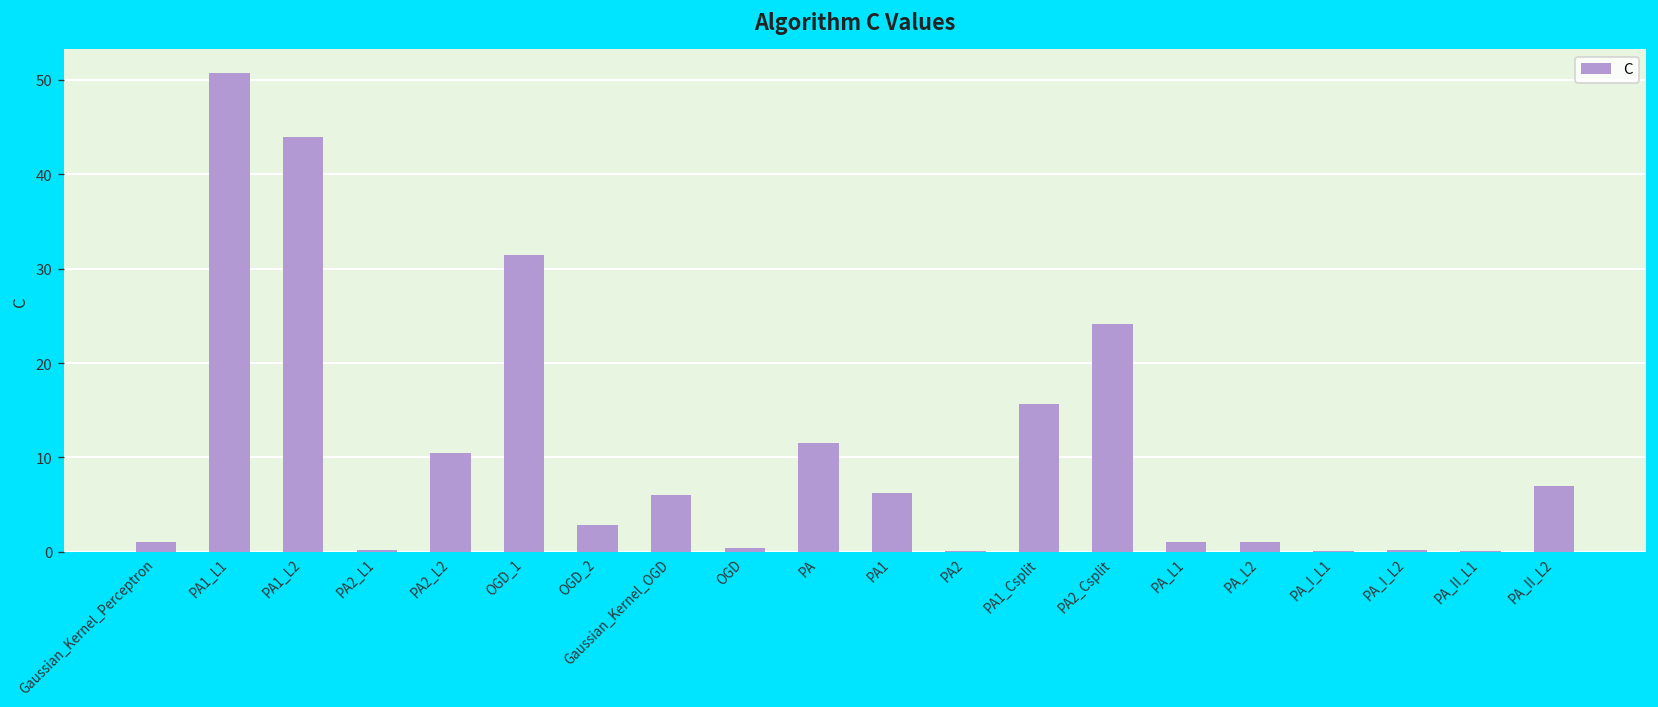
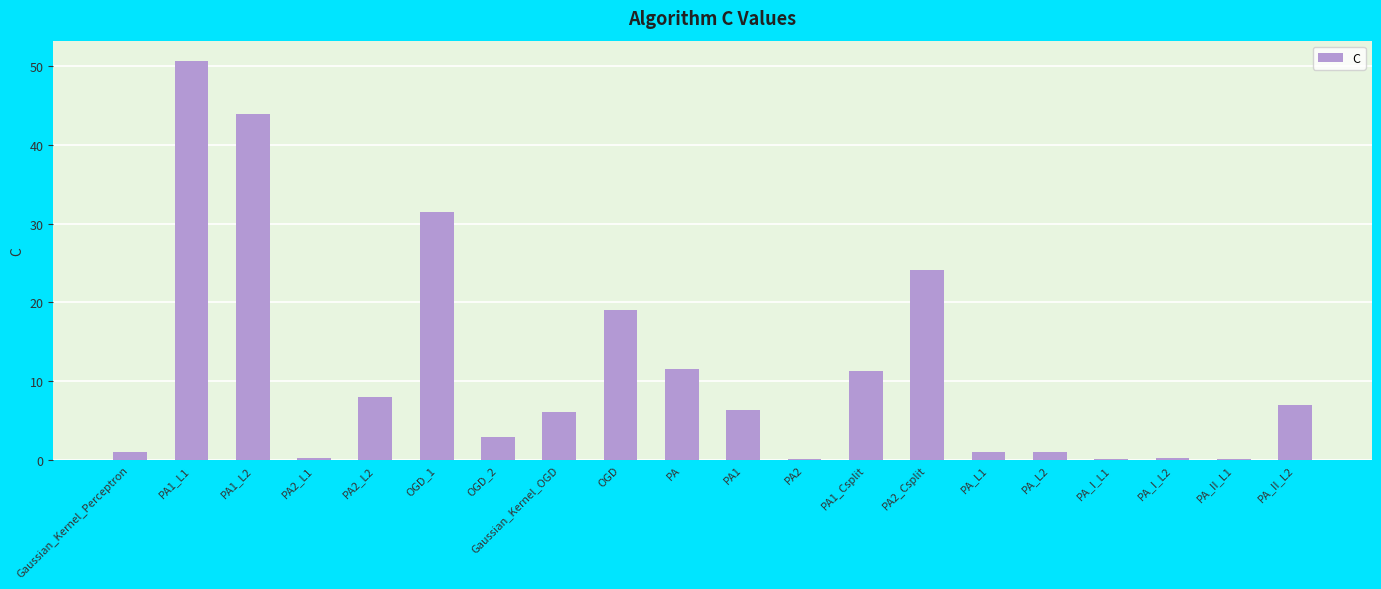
  {
    "Gaussian_Kernel_Perceptron": 1,
    "PA1_L1": 51,
    "PA1_L2": 44,
-   "PA2_L2": 10,
+   "PA2_L2": 8,
    "OGD_1": 31,
    "OGD_2": 3,
    "Gaussian_Kernel_OGD": 6,
-   "OGD": 0,
+   "OGD": 19,
    "PA": 12,
    "PA1": 6,
-   "PA1_Csplit": 16,
+   "PA1_Csplit": 11,
    "PA2_Csplit": 24,
    "PA_L1": 1,
    "PA_L2": 1,
    "PA_II_L2": 7
  }
